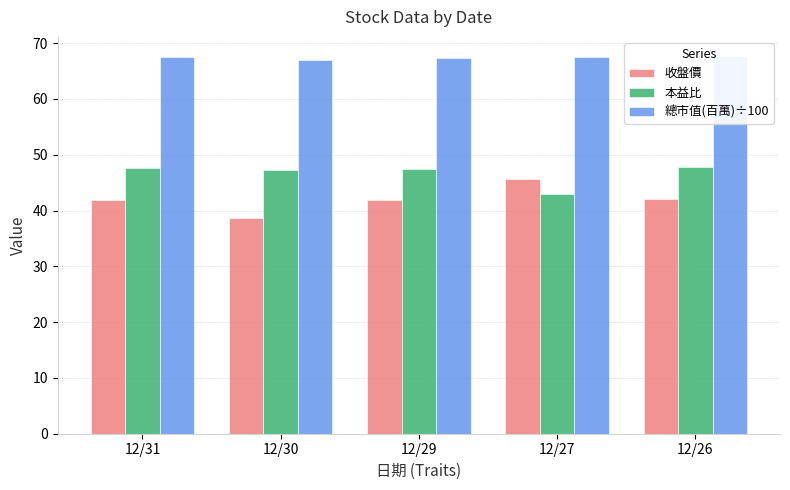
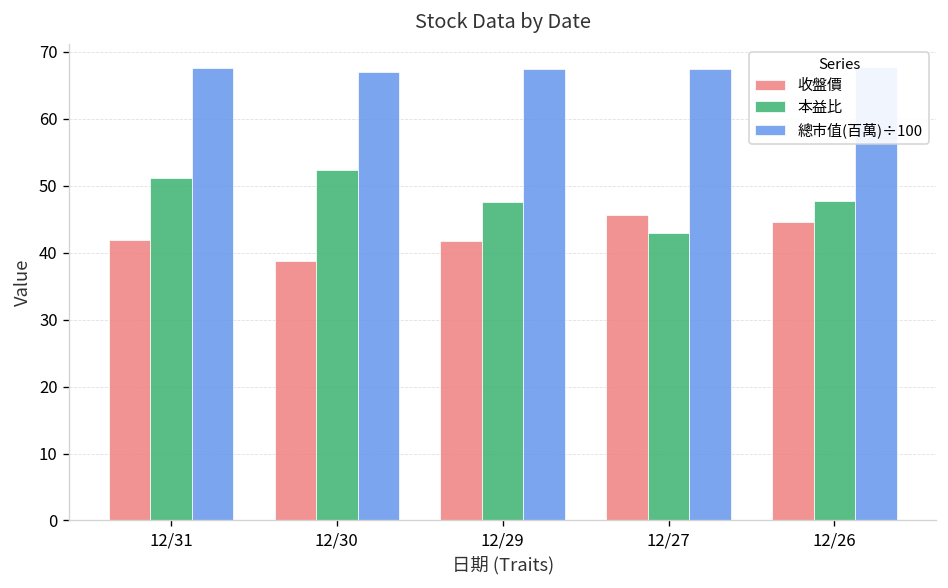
  {
    "收盤價": {
      "12/31": 42,
      "12/30": 39,
      "12/29": 42,
      "12/27": 46,
-     "12/26": 42
+     "12/26": 45
    },
    "本益比": {
-     "12/31": 48,
-     "12/30": 47,
+     "12/31": 51,
+     "12/30": 52,
      "12/29": 48,
      "12/27": 43,
      "12/26": 48
    },
    "總市值(百萬)÷100": {
      "12/31": 68,
      "12/30": 67,
      "12/29": 67,
      "12/27": 67
    }
  }
